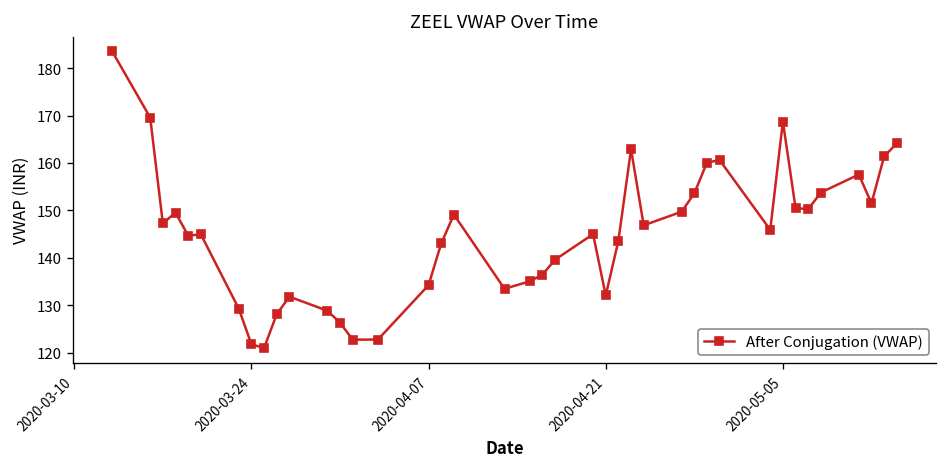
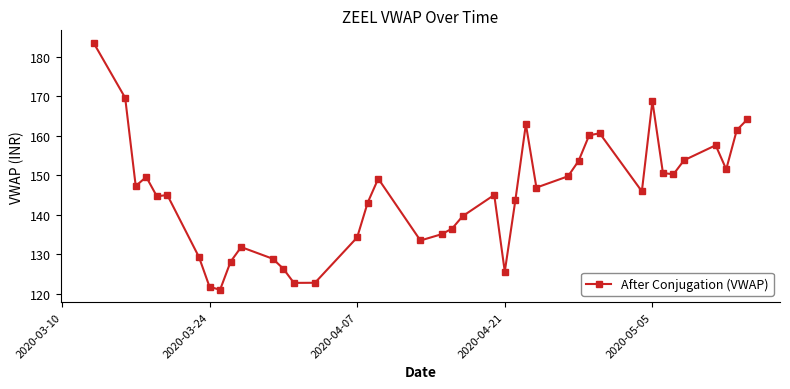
  {
    "2020-03-24": 122,
    "2020-04-07": 134,
-   "2020-04-21": 132,
+   "2020-04-21": 126,
    "2020-05-05": 169
  }
